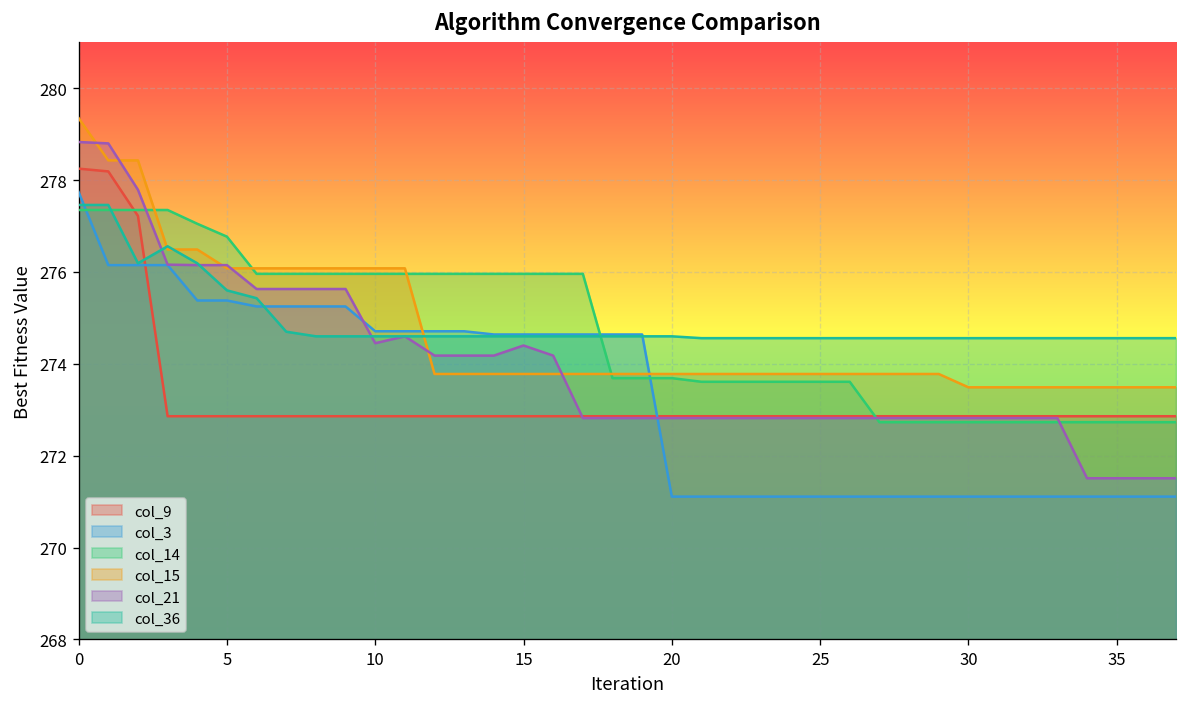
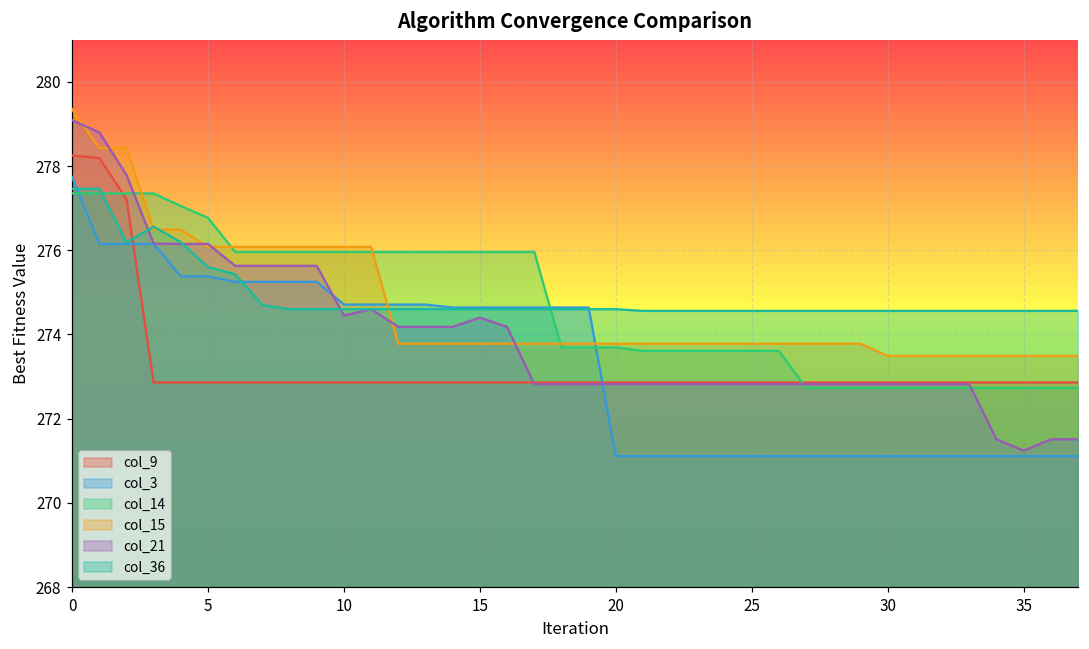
  {
    "col_21": {
-     "0": 278.8,
+     "0": 279.1,
      "5": 276.2,
      "10": 274.5,
      "15": 274.4,
-     "35": 271.5
+     "35": 271.2
    }
  }
